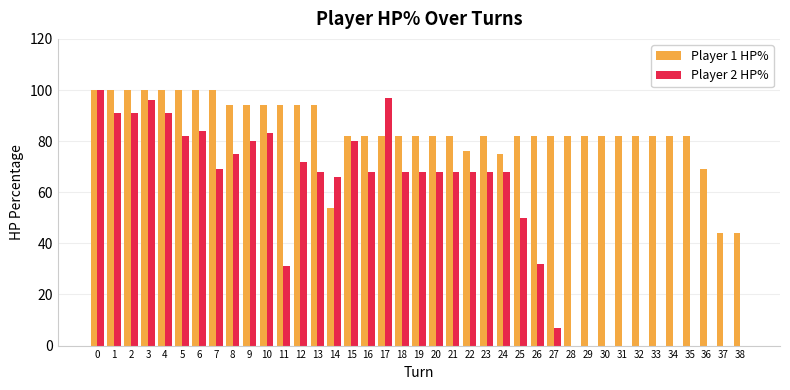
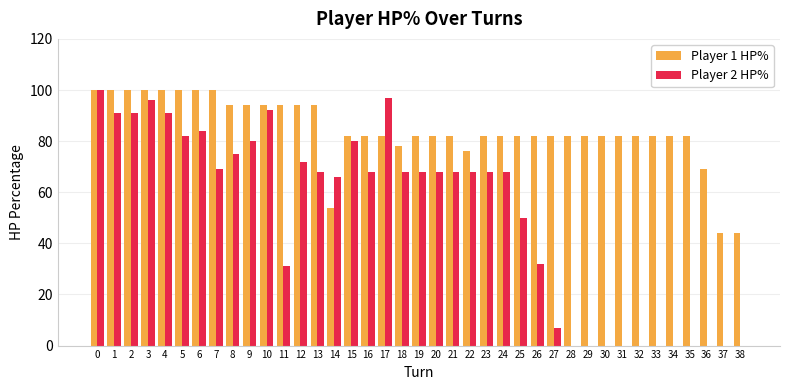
  {
    "Player 1 HP%": {
      "0": 100,
      "1": 100,
      "2": 100,
      "3": 100,
      "4": 100,
      "5": 100,
      "6": 100,
      "7": 100,
      "8": 94,
      "9": 94,
      "10": 94,
      "11": 94,
      "12": 94,
      "13": 94,
      "14": 54,
      "15": 82,
      "16": 82,
      "17": 82,
-     "18": 82,
+     "18": 78,
      "19": 82,
      "20": 82,
      "21": 82,
      "22": 76,
      "23": 82,
-     "24": 75,
+     "24": 82,
      "25": 82,
      "26": 82,
      "27": 82,
      "28": 82,
      "29": 82,
      "30": 82,
      "31": 82,
      "32": 82,
      "33": 82,
      "34": 82,
      "35": 82,
      "36": 69,
      "37": 44,
      "38": 44
    },
    "Player 2 HP%": {
      "0": 100,
      "1": 91,
      "2": 91,
      "3": 96,
      "4": 91,
      "5": 82,
      "6": 84,
      "7": 69,
      "8": 75,
      "9": 80,
-     "10": 83,
+     "10": 92,
      "11": 31,
      "12": 72,
      "13": 68,
      "14": 66,
      "15": 80,
      "16": 68,
      "17": 97,
      "18": 68,
      "19": 68,
      "20": 68,
      "21": 68,
      "22": 68,
      "23": 68,
      "24": 68,
      "25": 50,
      "26": 32,
      "27": 7,
      "28": 0,
      "29": 0,
      "30": 0,
      "31": 0,
      "32": 0,
      "33": 0,
      "34": 0,
      "35": 0,
      "36": 0,
      "37": 0,
      "38": 0
    }
  }
